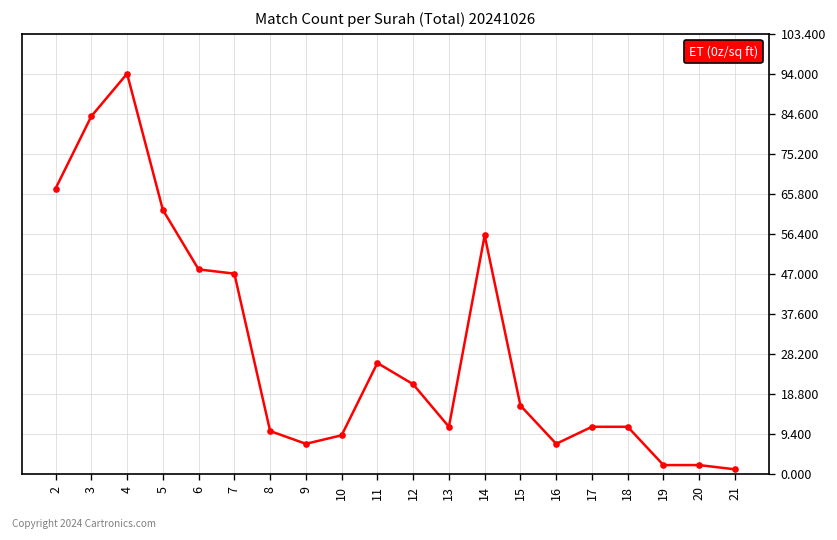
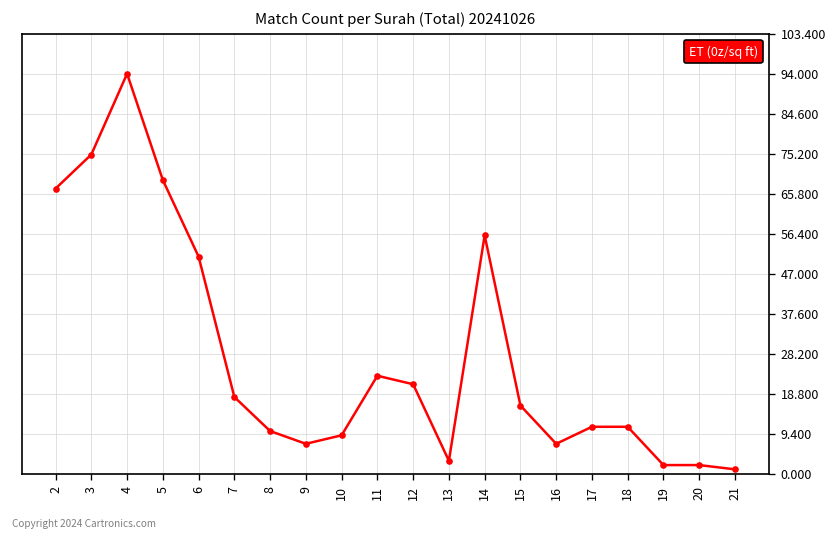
  {
    "2": 67,
-   "3": 84,
+   "3": 75,
    "4": 94,
-   "5": 62,
-   "6": 48,
-   "7": 47,
+   "5": 69,
+   "6": 51,
+   "7": 18,
    "8": 10,
    "9": 7,
    "10": 9,
-   "11": 26,
+   "11": 23,
    "12": 21,
-   "13": 11,
+   "13": 3,
    "14": 56,
    "15": 16,
    "16": 7,
    "17": 11,
    "18": 11,
    "19": 2,
    "20": 2,
    "21": 1
  }
